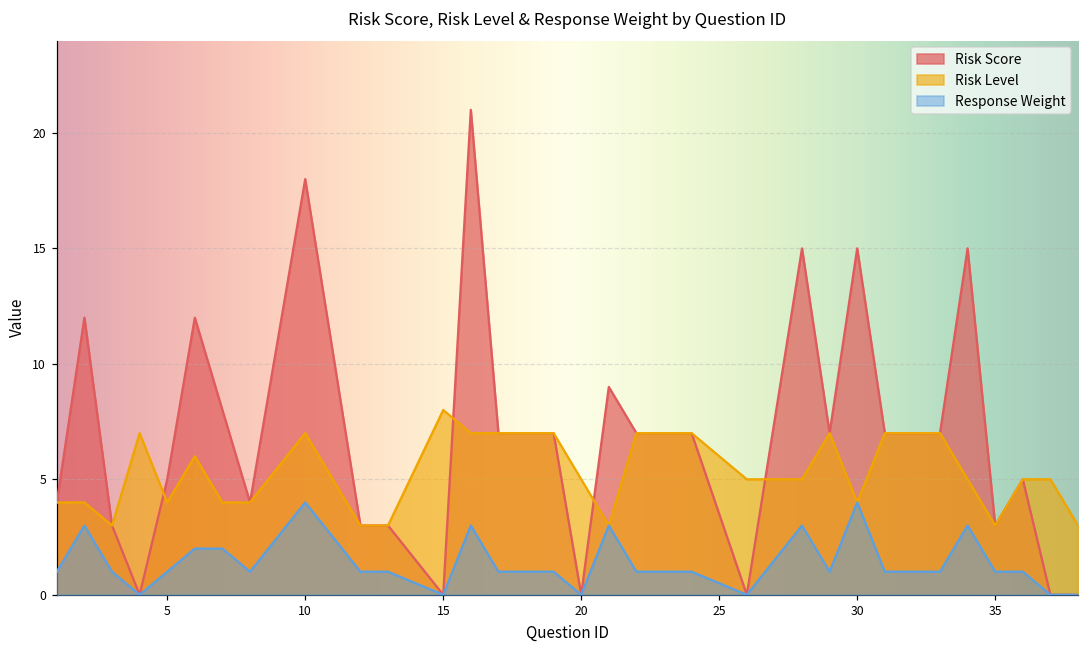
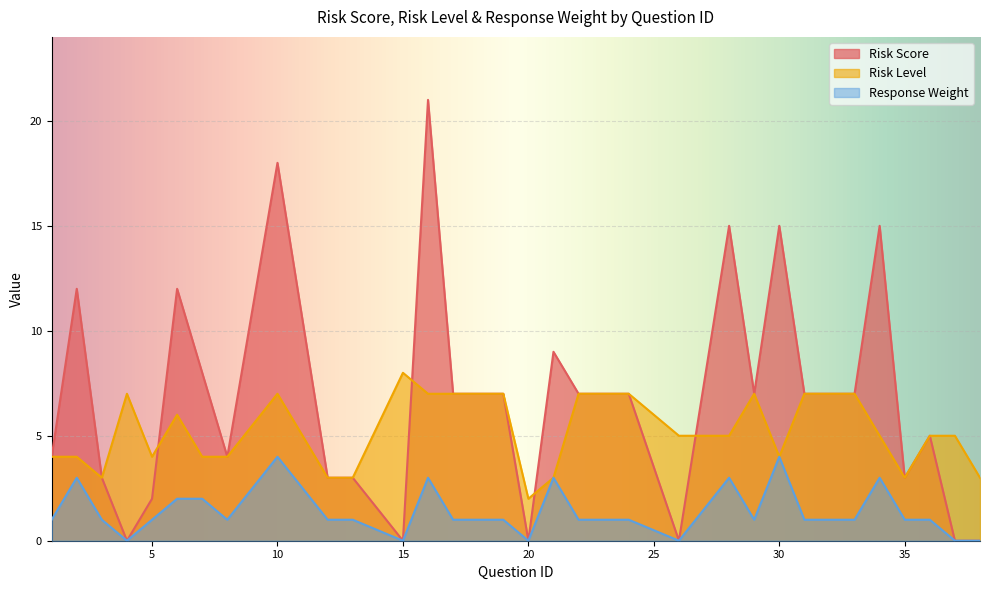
  {
    "Risk Score": {
-     "5": 5,
+     "5": 2,
      "10": 18,
      "30": 15
    },
    "Risk Level": {
      "5": 4,
      "10": 7,
      "15": 8,
-     "20": 5
+     "20": 2
    },
    "Response Weight": {
      "5": 1,
      "10": 4,
      "35": 1
    }
  }
